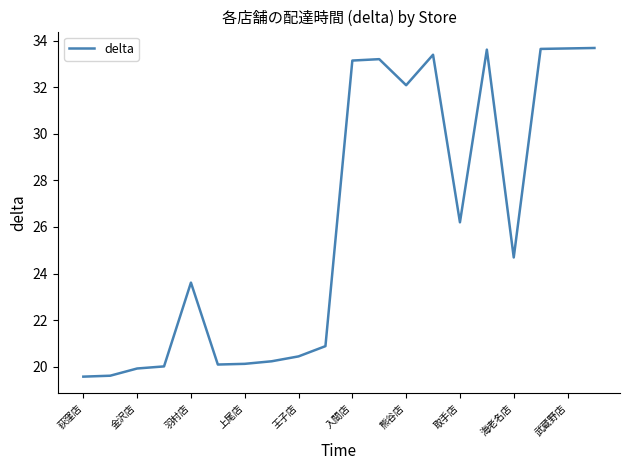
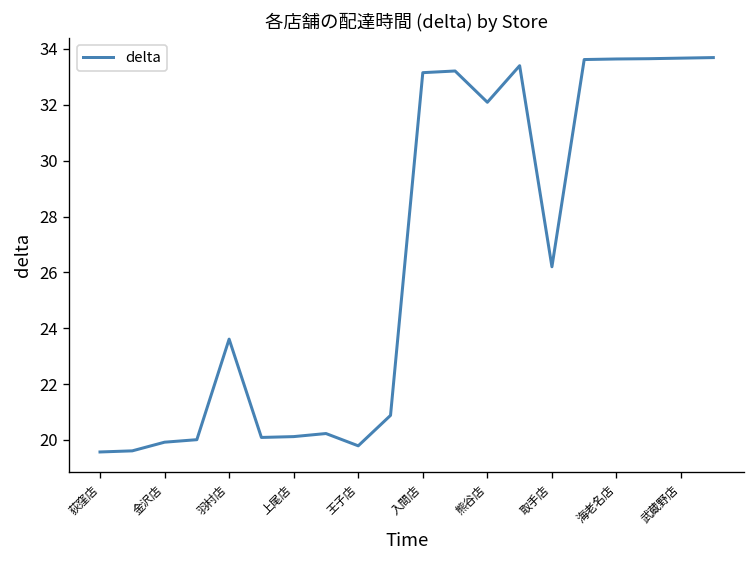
  {
    "荻窪店": 19.6,
    "金沢店": 19.9,
    "羽村店": 23.6,
    "上尾店": 20.1,
-   "王子店": 20.4,
+   "王子店": 19.8,
    "入間店": 33.2,
    "熊谷店": 32.1,
    "取手店": 26.2,
-   "海老名店": 24.7,
+   "海老名店": 33.6,
    "武蔵野店": 33.7
  }
